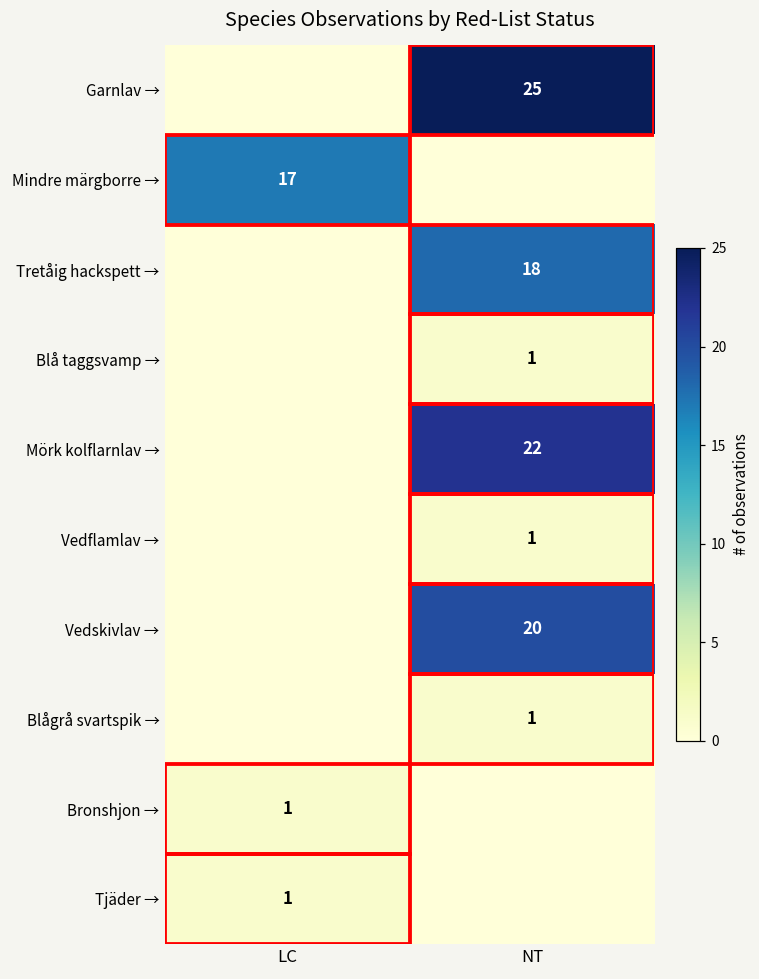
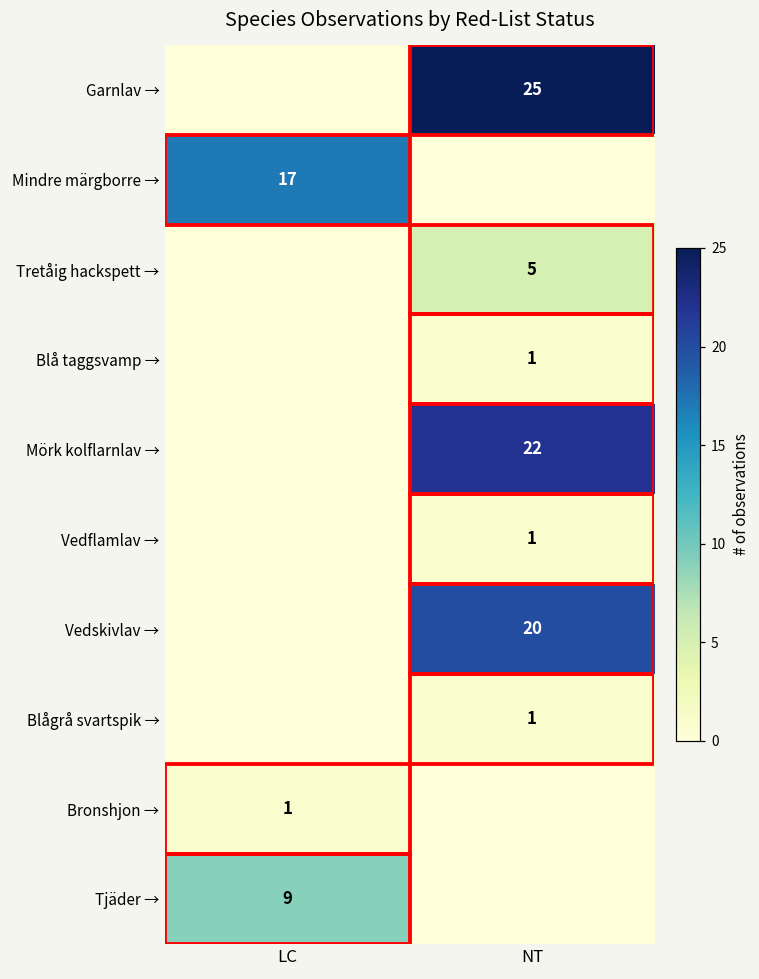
  {
    "Garnlav →": {
      "NT": 25
    },
    "Mindre märgborre →": {
      "LC": 17
    },
    "Tretåig hackspett →": {
-     "NT": 18
+     "NT": 5
    },
    "Blå taggsvamp →": {
      "NT": 1
    },
    "Mörk kolflarnlav →": {
      "NT": 22
    },
    "Vedflamlav →": {
      "NT": 1
    },
    "Vedskivlav →": {
      "NT": 20
    },
    "Blågrå svartspik →": {
      "NT": 1
    },
    "Bronshjon →": {
      "LC": 1
    },
    "Tjäder →": {
-     "LC": 1
+     "LC": 9
    }
  }
